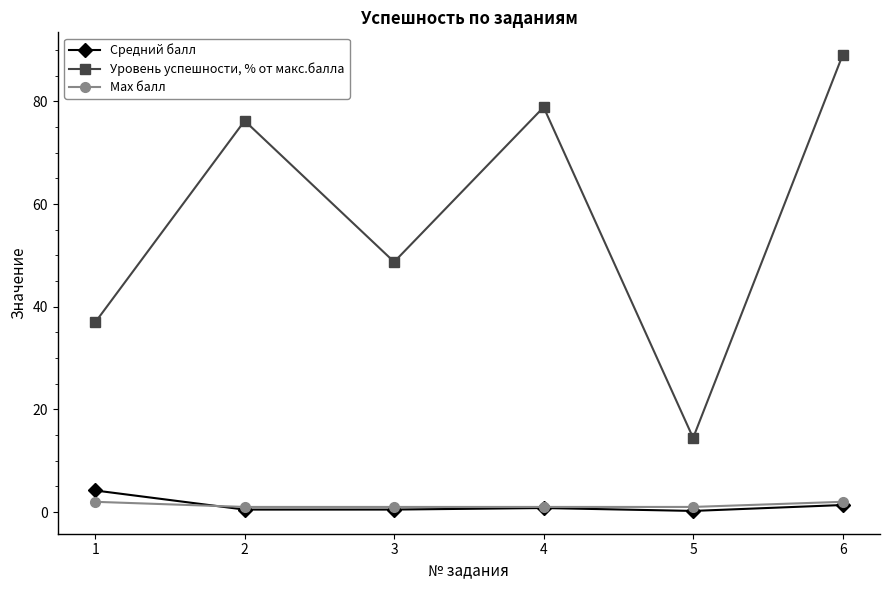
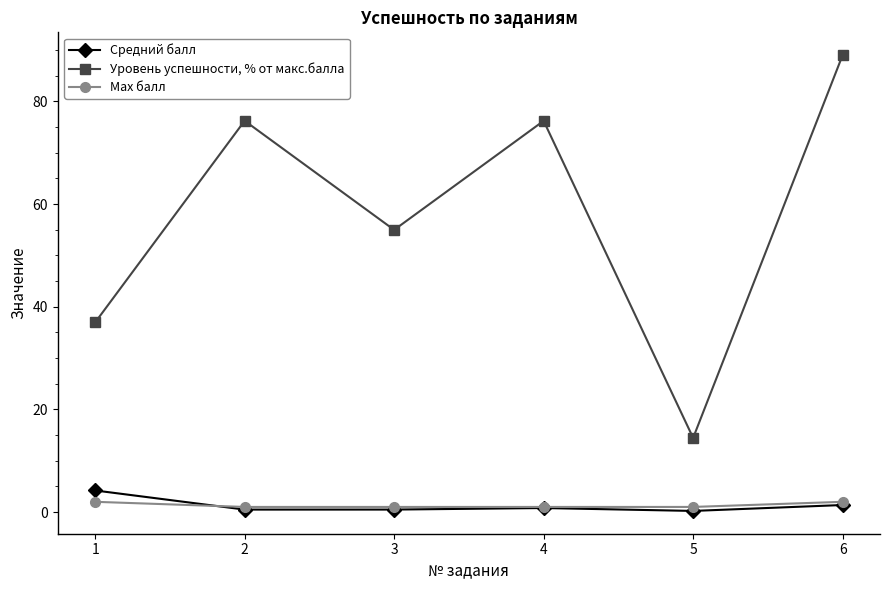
  {
    "Средний балл": {
      "1": 4,
      "2": 0,
      "3": 0,
      "5": 0,
      "6": 1
    },
    "Уровень успешности, % от макс.балла": {
      "1": 37,
      "2": 76,
-     "3": 49,
-     "4": 79,
+     "3": 55,
+     "4": 76,
      "5": 14,
      "6": 89
    },
    "Max балл": {
      "1": 2,
      "2": 1,
      "3": 1,
      "5": 1,
      "6": 2
    }
  }
